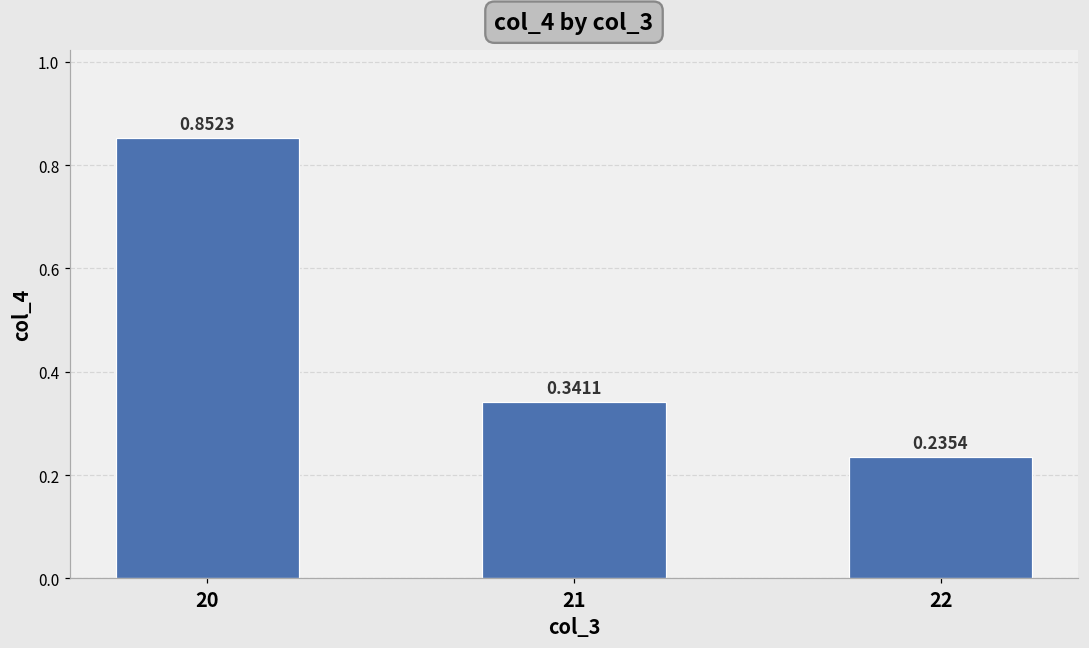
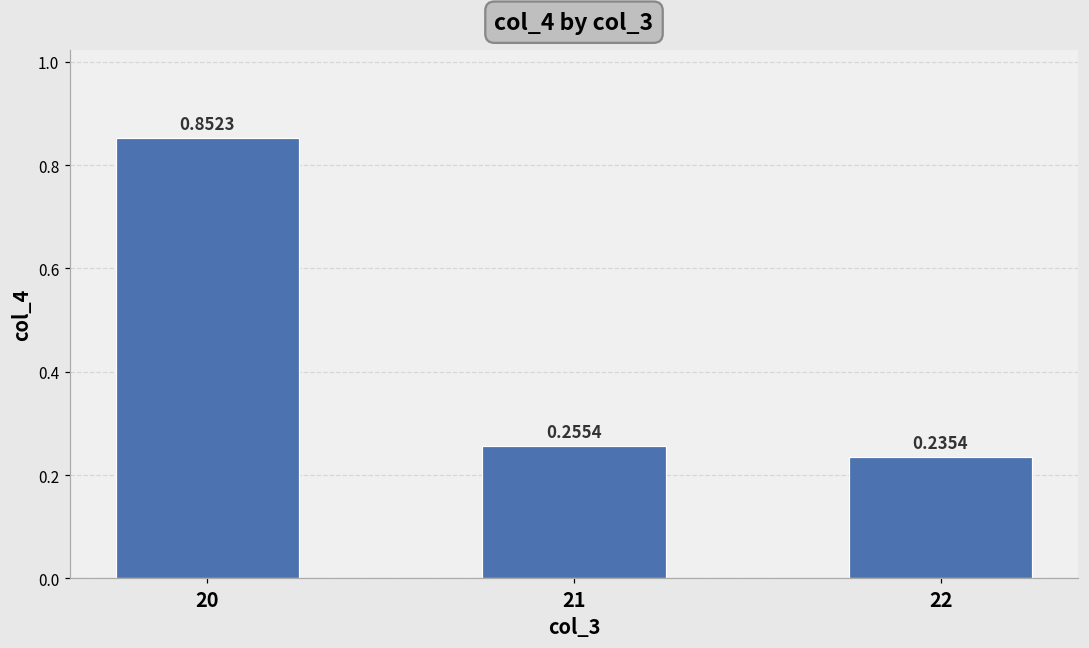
  {
    "20": 0.8523,
-   "21": 0.3411,
+   "21": 0.2554,
    "22": 0.2354
  }
